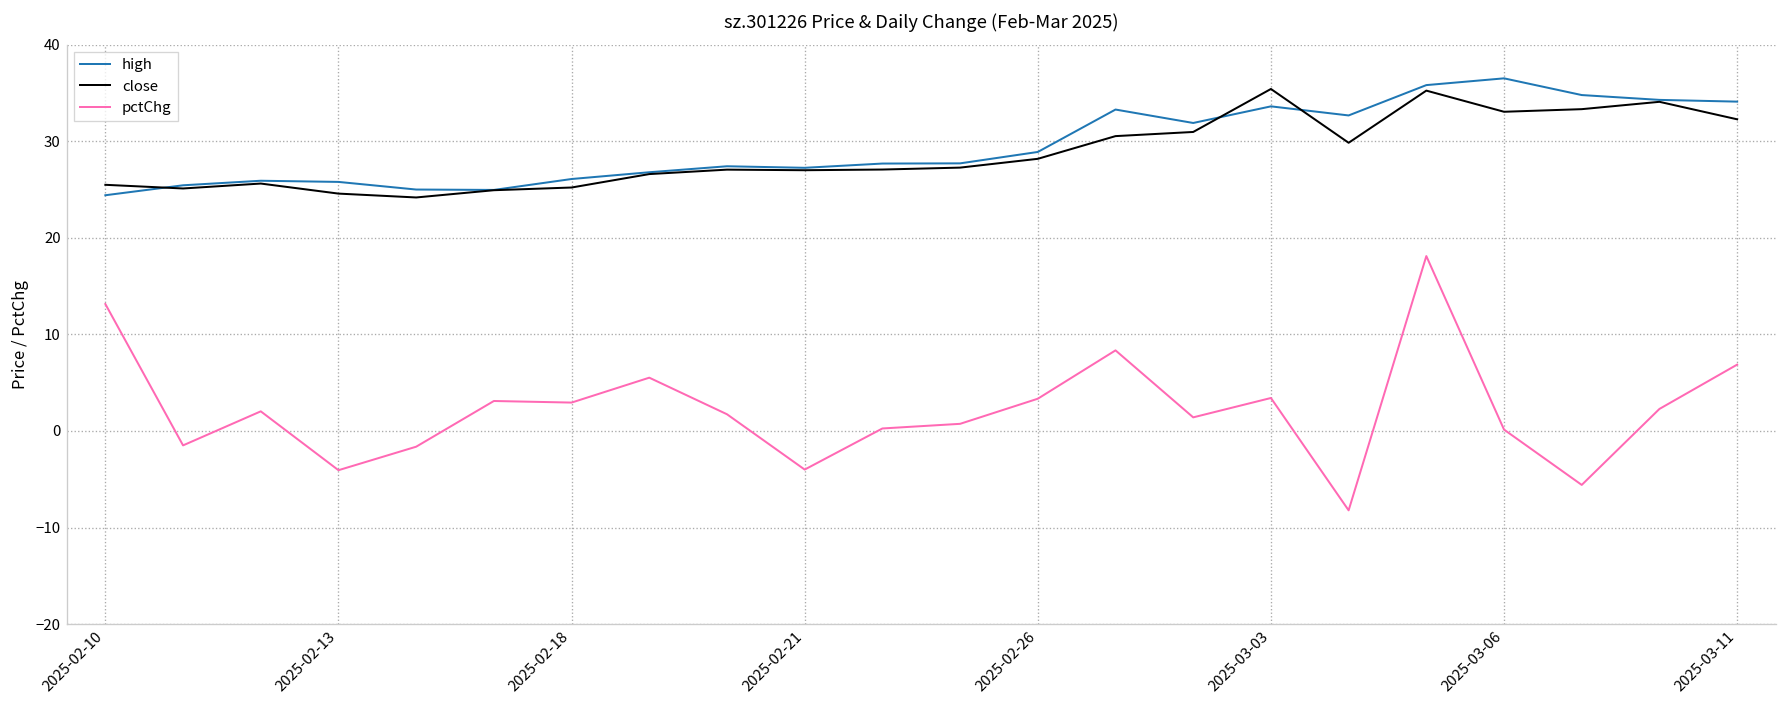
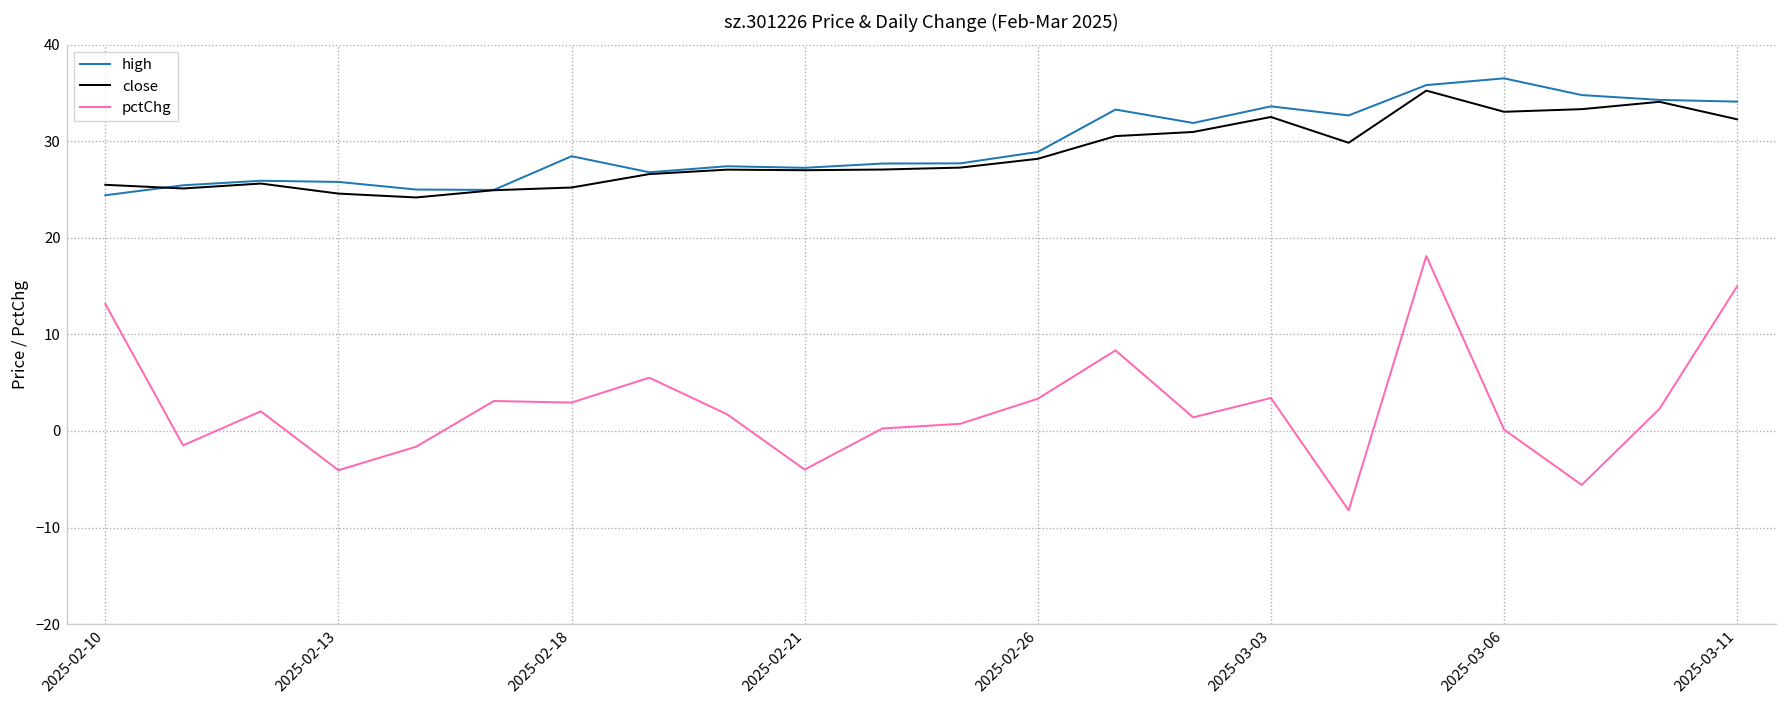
  {
    "high": {
      "2025-02-10": 24,
      "2025-02-13": 26,
-     "2025-02-18": 26,
+     "2025-02-18": 28,
      "2025-02-26": 29,
      "2025-03-03": 34,
      "2025-03-06": 37,
      "2025-03-11": 34
    },
    "close": {
      "2025-02-10": 25,
      "2025-02-13": 25,
      "2025-02-18": 25,
      "2025-02-26": 28,
-     "2025-03-03": 35,
+     "2025-03-03": 33,
      "2025-03-06": 33,
      "2025-03-11": 32
    },
    "pctChg": {
      "2025-02-10": 13,
      "2025-02-13": -4,
      "2025-02-18": 3,
      "2025-02-21": -4,
      "2025-02-26": 3,
      "2025-03-03": 3,
      "2025-03-06": 0,
-     "2025-03-11": 7
+     "2025-03-11": 15
    }
  }
